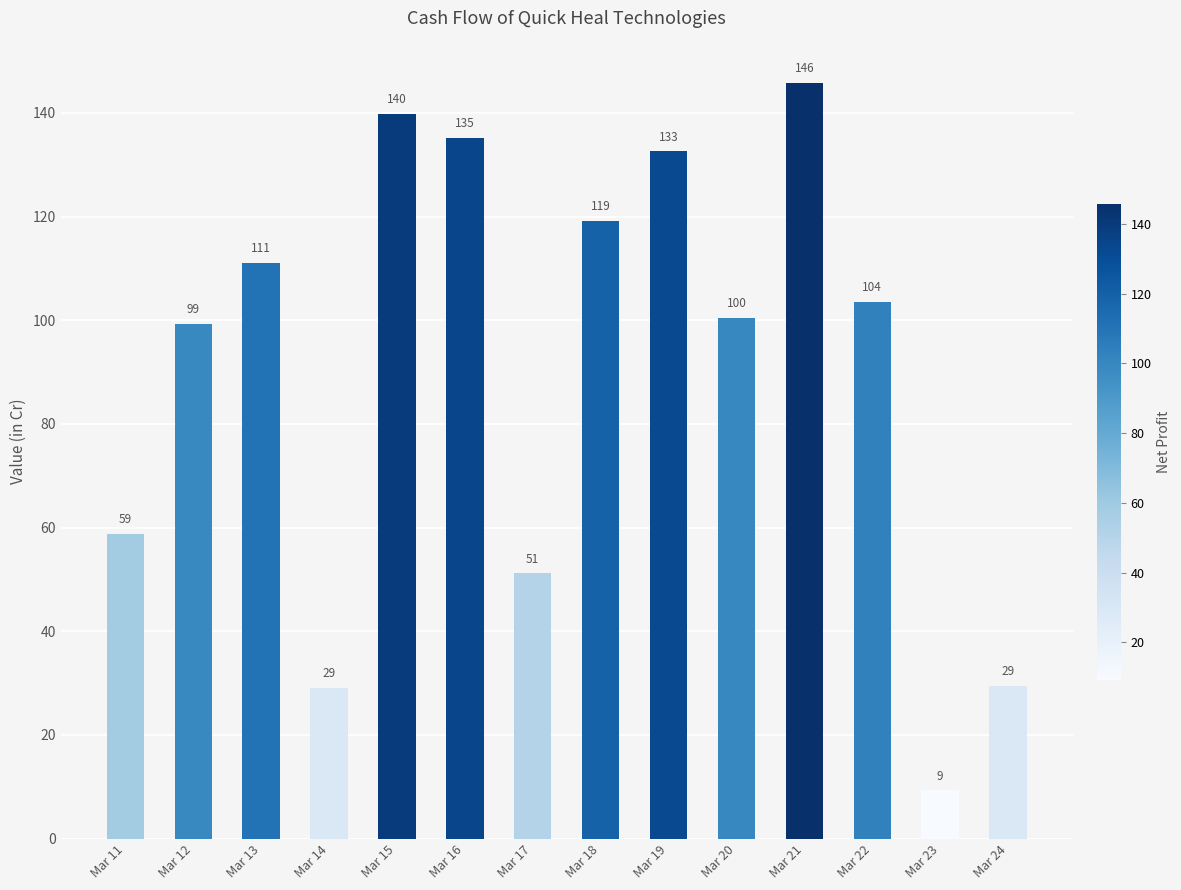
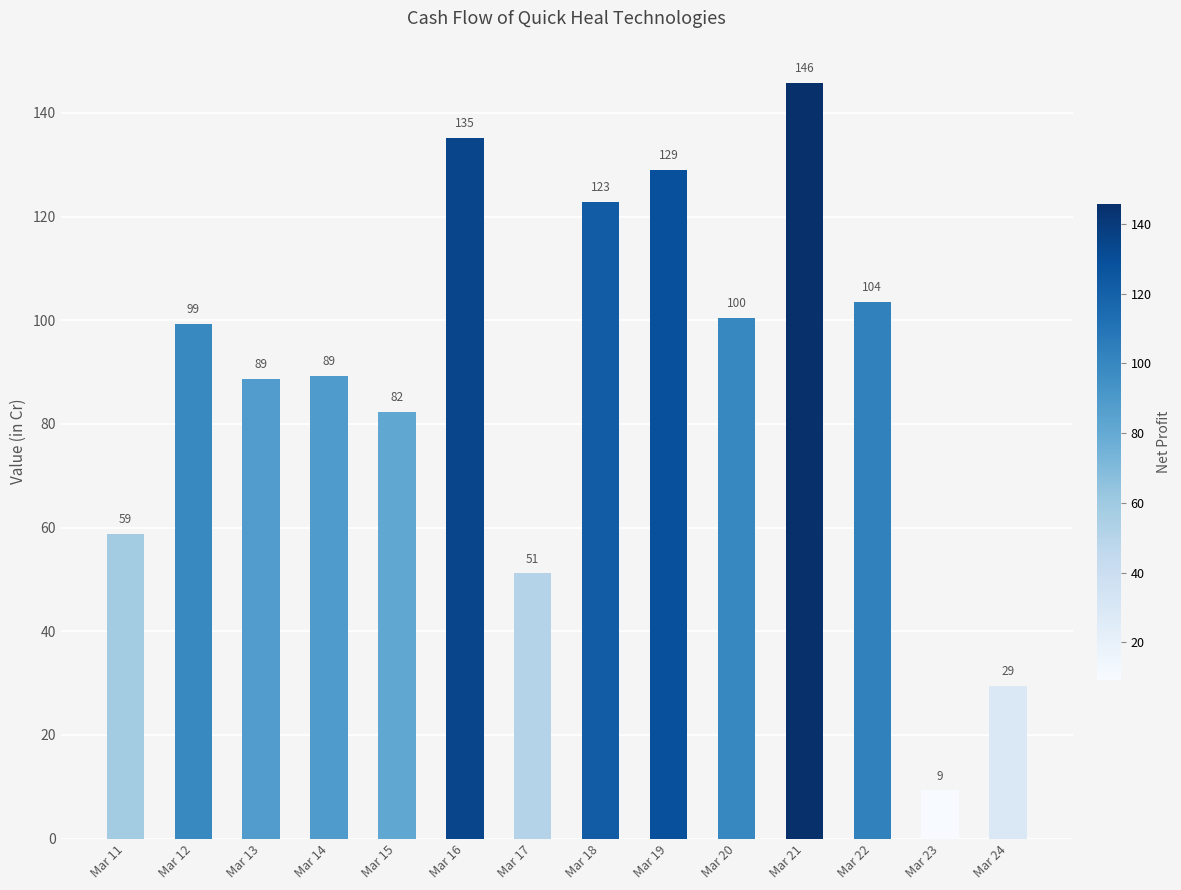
  {
    "Mar 11": 59,
    "Mar 12": 99,
-   "Mar 13": 111,
-   "Mar 14": 29,
-   "Mar 15": 140,
+   "Mar 13": 89,
+   "Mar 14": 89,
+   "Mar 15": 82,
    "Mar 16": 135,
    "Mar 17": 51,
-   "Mar 18": 119,
-   "Mar 19": 133,
+   "Mar 18": 123,
+   "Mar 19": 129,
    "Mar 20": 100,
    "Mar 21": 146,
    "Mar 22": 104,
    "Mar 23": 9,
    "Mar 24": 29
  }
